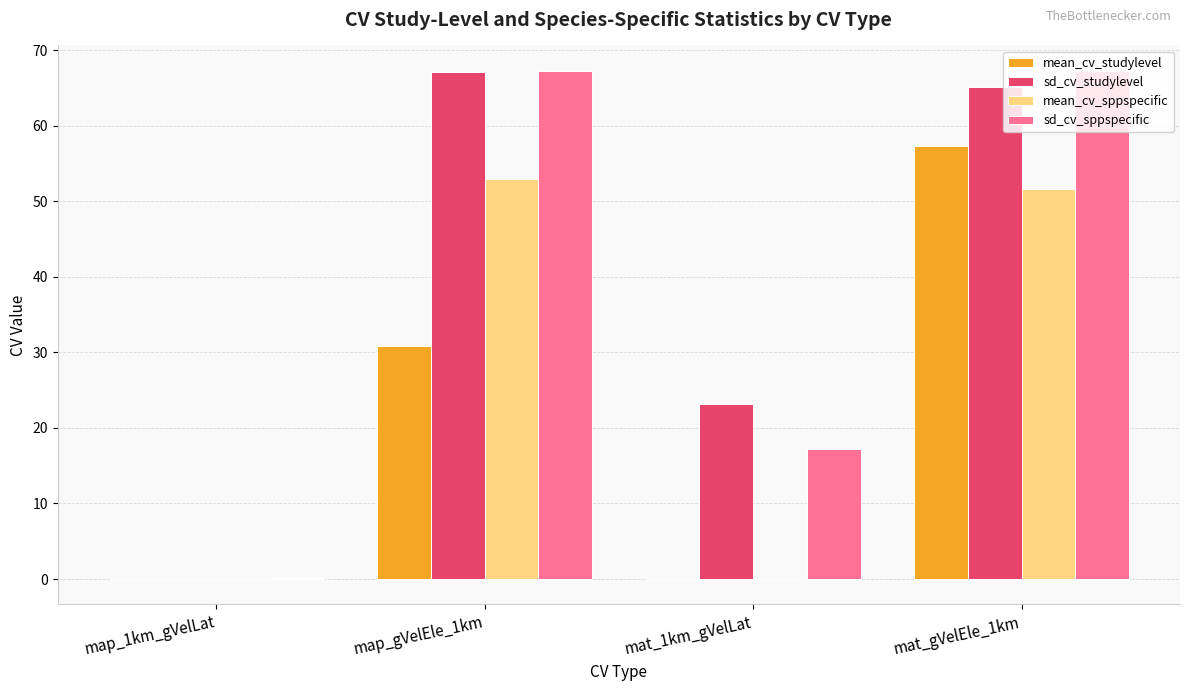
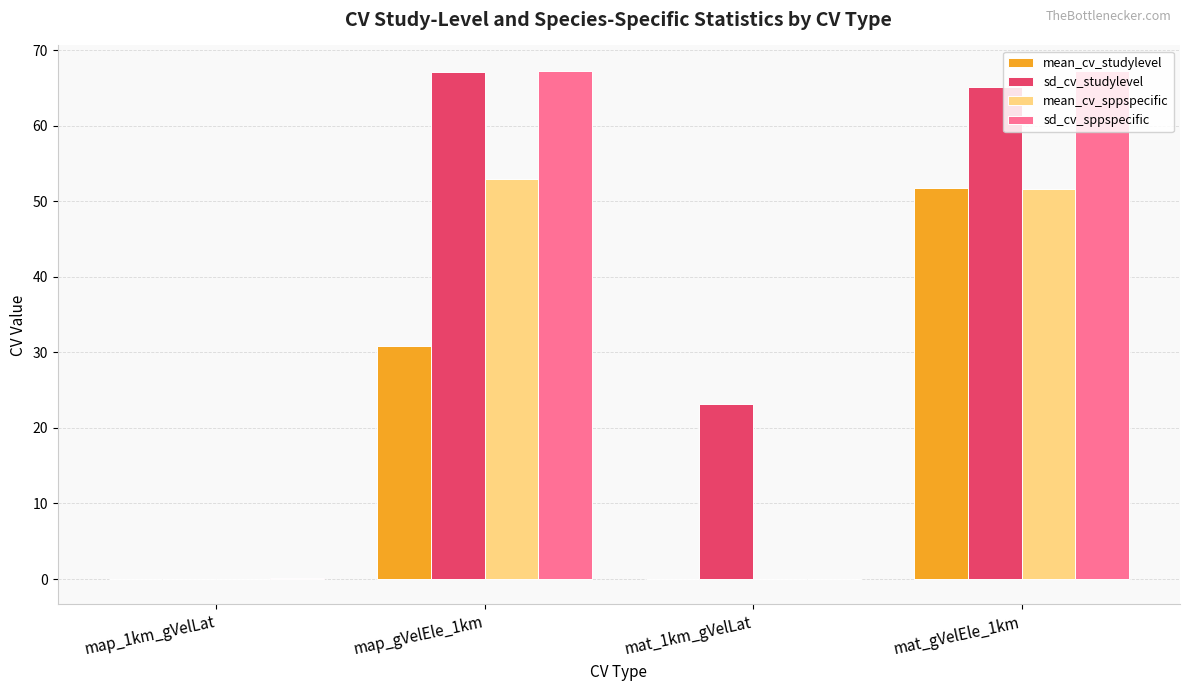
  {
    "mean_cv_studylevel": {
      "map_gVelEle_1km": 31,
-     "mat_gVelEle_1km": 57
+     "mat_gVelEle_1km": 52
    },
    "sd_cv_studylevel": {
      "map_gVelEle_1km": 67,
      "mat_1km_gVelLat": 23,
      "mat_gVelEle_1km": 65
    },
    "mean_cv_sppspecific": {
      "map_gVelEle_1km": 53,
      "mat_gVelEle_1km": 52
    },
    "sd_cv_sppspecific": {
      "map_gVelEle_1km": 67,
-     "mat_1km_gVelLat": 17
+     "mat_1km_gVelLat": 0
    }
  }
